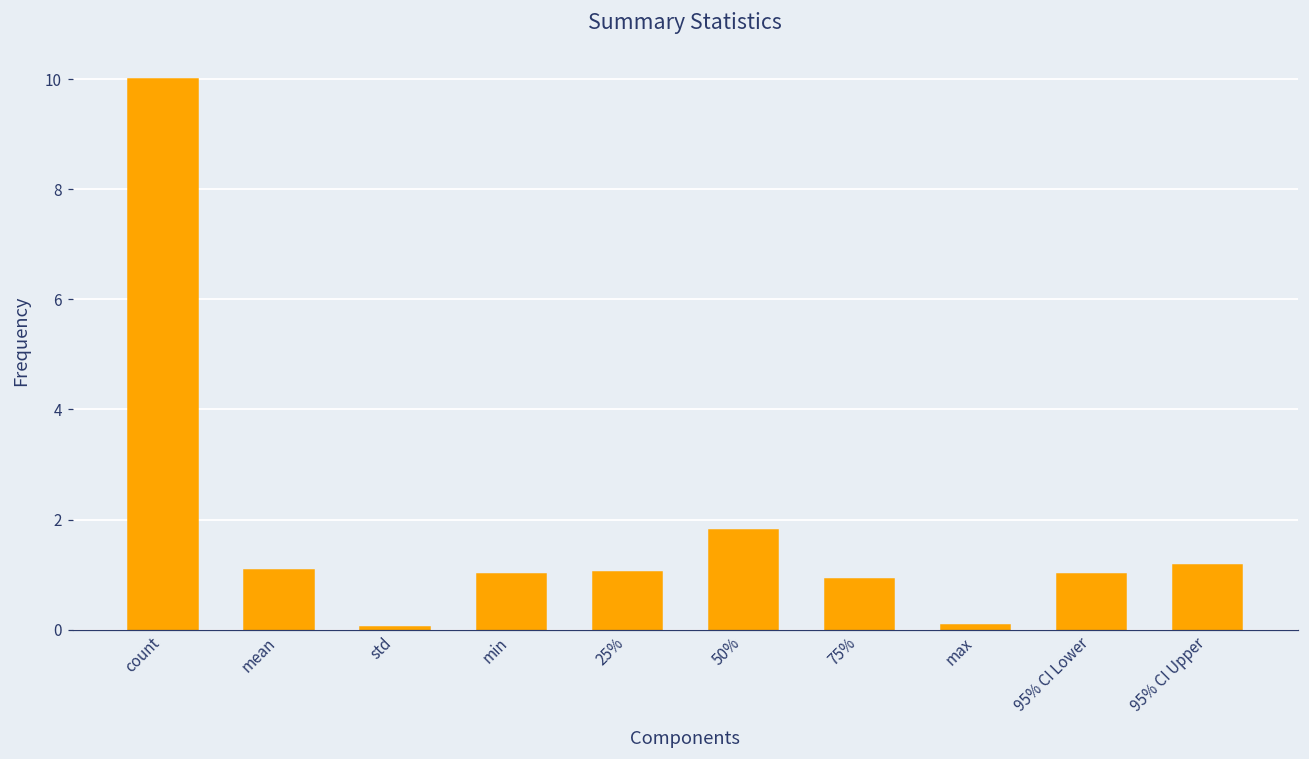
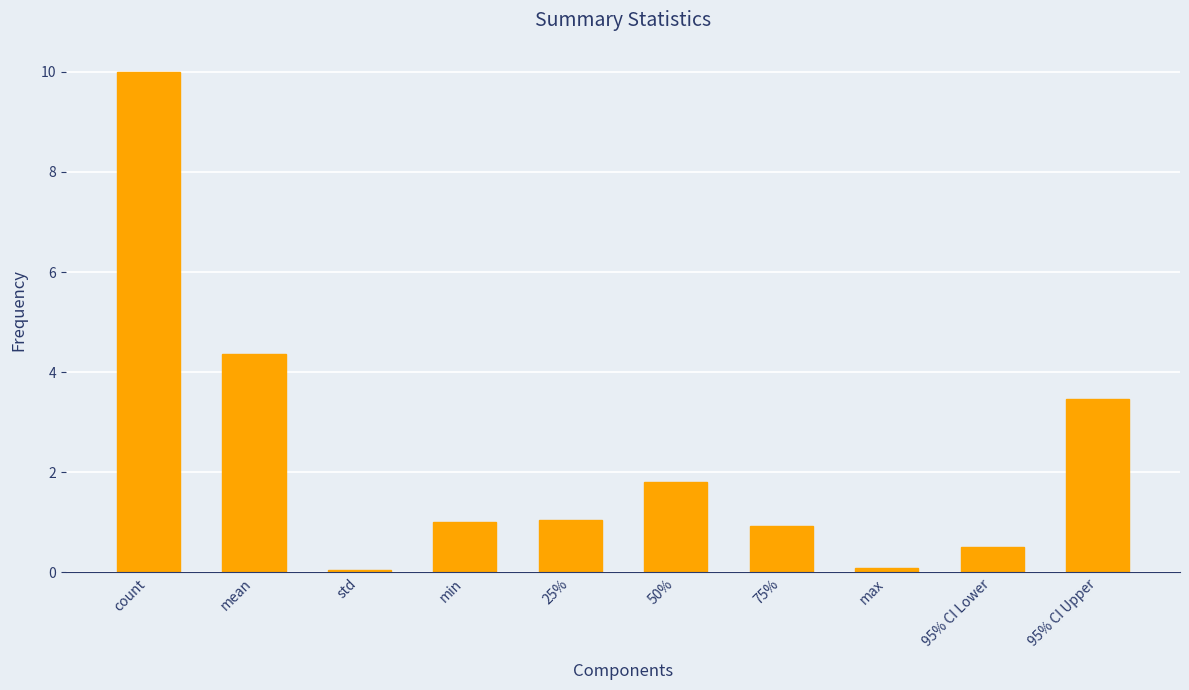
  {
    "count": 10.0,
-   "mean": 1.1,
+   "mean": 4.4,
    "std": 0.1,
    "min": 1.0,
    "25%": 1.0,
    "50%": 1.8,
    "75%": 0.9,
    "max": 0.1,
-   "95% CI Lower": 1.0,
-   "95% CI Upper": 1.2
+   "95% CI Lower": 0.5,
+   "95% CI Upper": 3.5
  }
